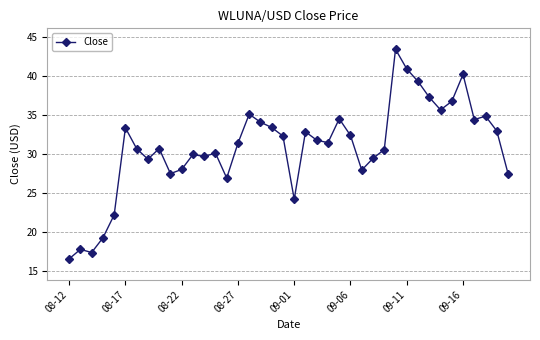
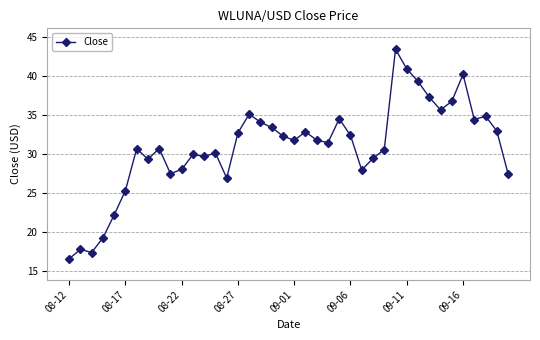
  {
    "08-12": 17,
-   "08-17": 33,
+   "08-17": 25,
    "08-22": 28,
-   "08-27": 31,
-   "09-01": 24,
+   "08-27": 33,
+   "09-01": 32,
    "09-06": 32,
    "09-11": 41,
    "09-16": 40
  }
